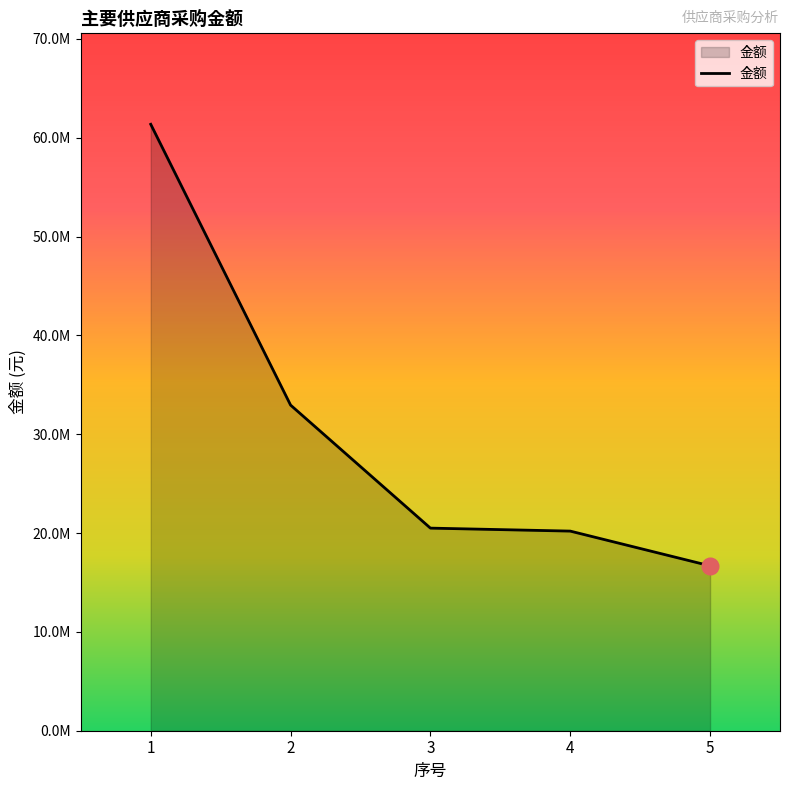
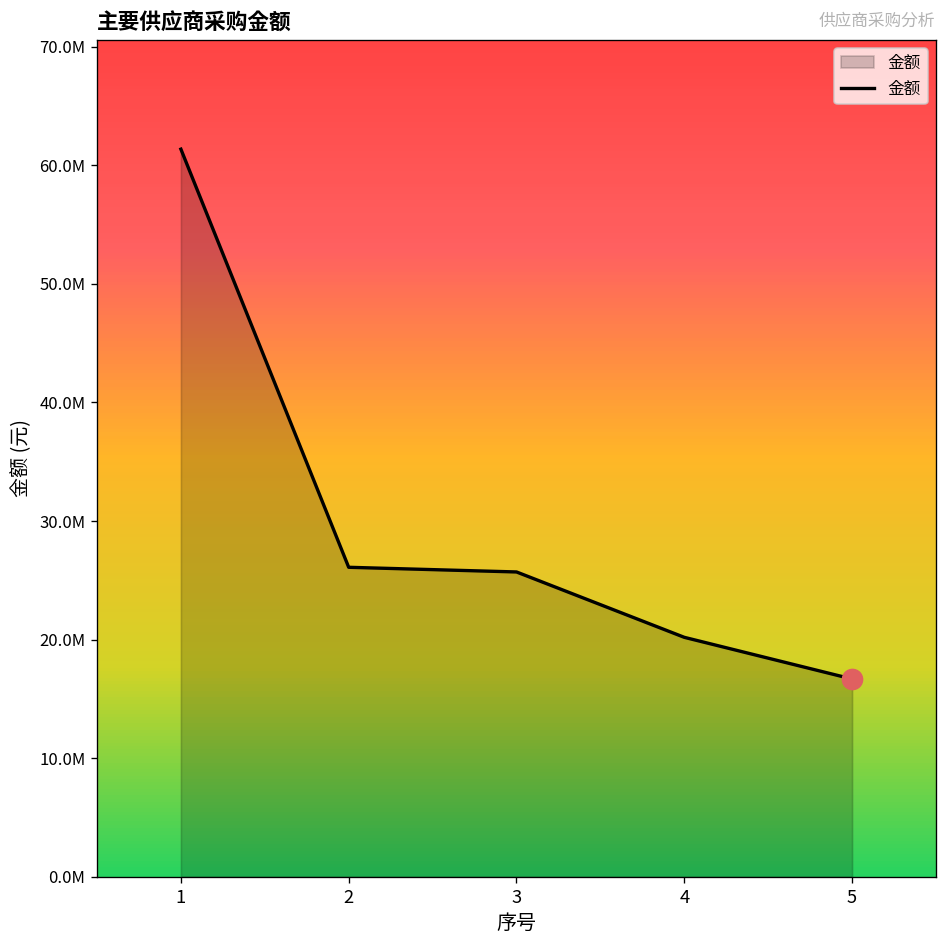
  {
    "金额": {
      "1": 61000000,
-     "2": 33000000,
-     "3": 20000000,
+     "2": 26000000,
+     "3": 26000000,
      "4": 20000000
    }
  }
